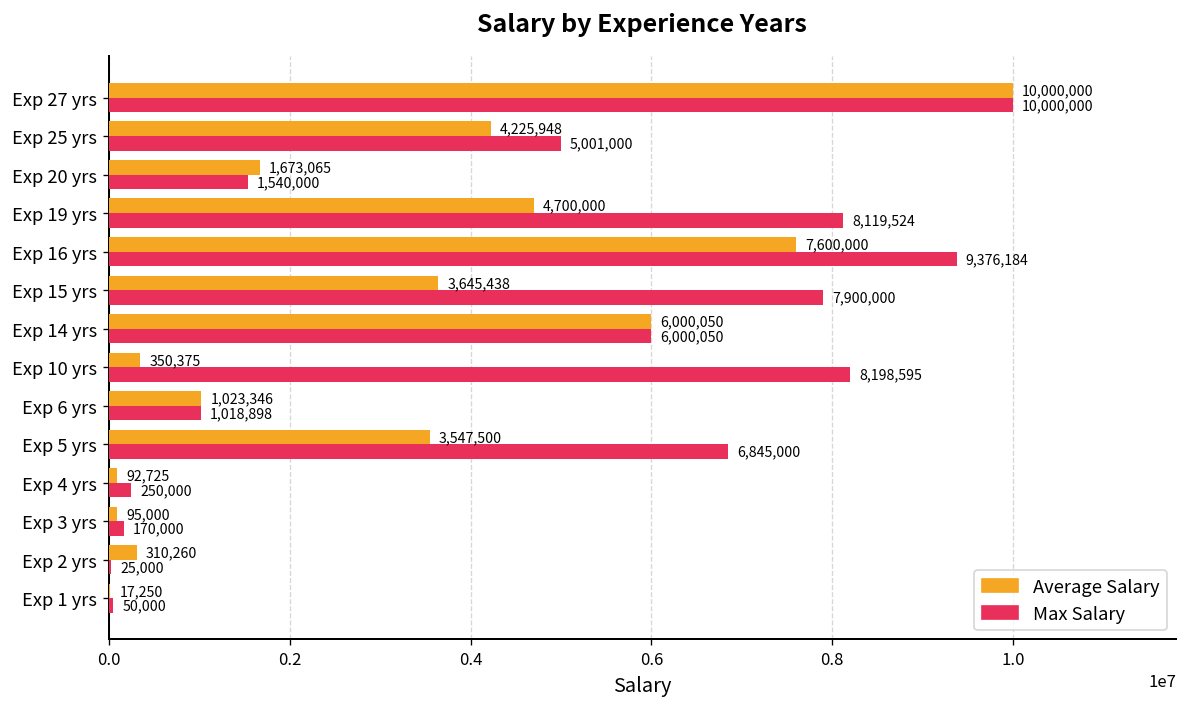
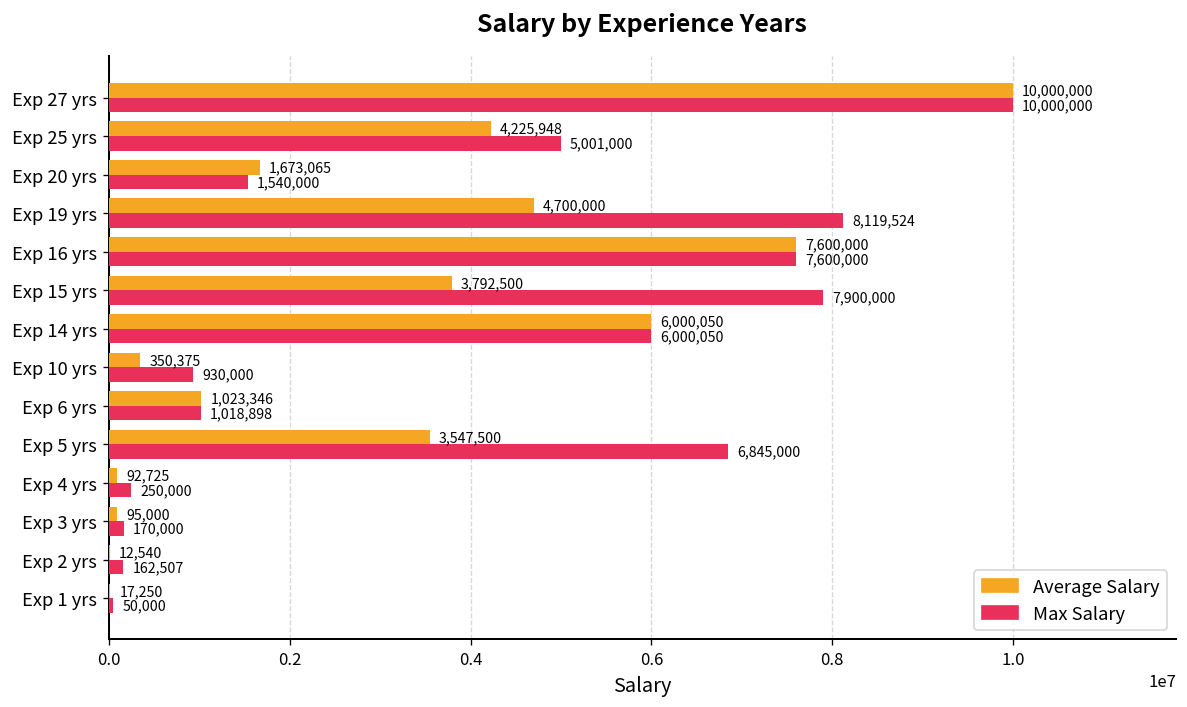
  {
    "Average Salary": {
      "Exp 27 yrs": "10,000,000",
      "Exp 25 yrs": "4,225,948",
      "Exp 20 yrs": "1,673,065",
      "Exp 19 yrs": "4,700,000",
      "Exp 16 yrs": "7,600,000",
-     "Exp 15 yrs": "3,645,438",
+     "Exp 15 yrs": "3,792,500",
      "Exp 14 yrs": "6,000,050",
      "Exp 10 yrs": "350,375",
      "Exp 6 yrs": "1,023,346",
      "Exp 5 yrs": "3,547,500",
      "Exp 4 yrs": "92,725",
      "Exp 3 yrs": "95,000",
-     "Exp 2 yrs": "310,260",
+     "Exp 2 yrs": "12,540",
      "Exp 1 yrs": "17,250"
    },
    "Max Salary": {
      "Exp 27 yrs": "10,000,000",
      "Exp 25 yrs": "5,001,000",
      "Exp 20 yrs": "1,540,000",
      "Exp 19 yrs": "8,119,524",
-     "Exp 16 yrs": "9,376,184",
+     "Exp 16 yrs": "7,600,000",
      "Exp 15 yrs": "7,900,000",
      "Exp 14 yrs": "6,000,050",
-     "Exp 10 yrs": "8,198,595",
+     "Exp 10 yrs": "930,000",
      "Exp 6 yrs": "1,018,898",
      "Exp 5 yrs": "6,845,000",
      "Exp 4 yrs": "250,000",
      "Exp 3 yrs": "170,000",
-     "Exp 2 yrs": "25,000",
+     "Exp 2 yrs": "162,507",
      "Exp 1 yrs": "50,000"
    }
  }
